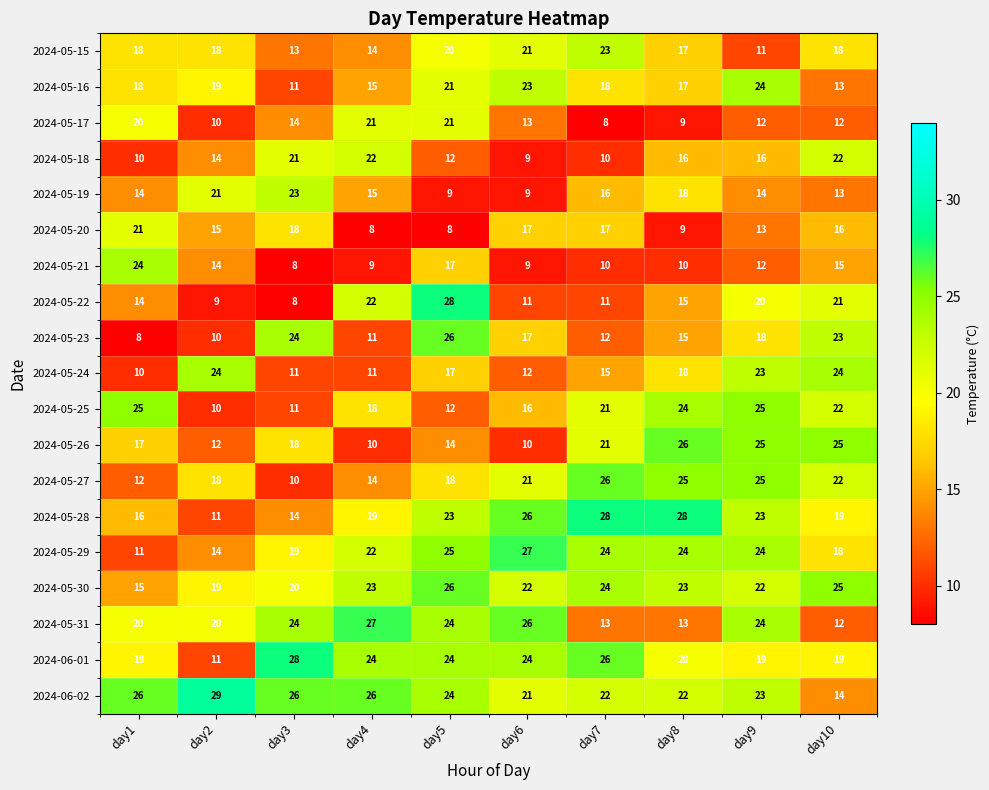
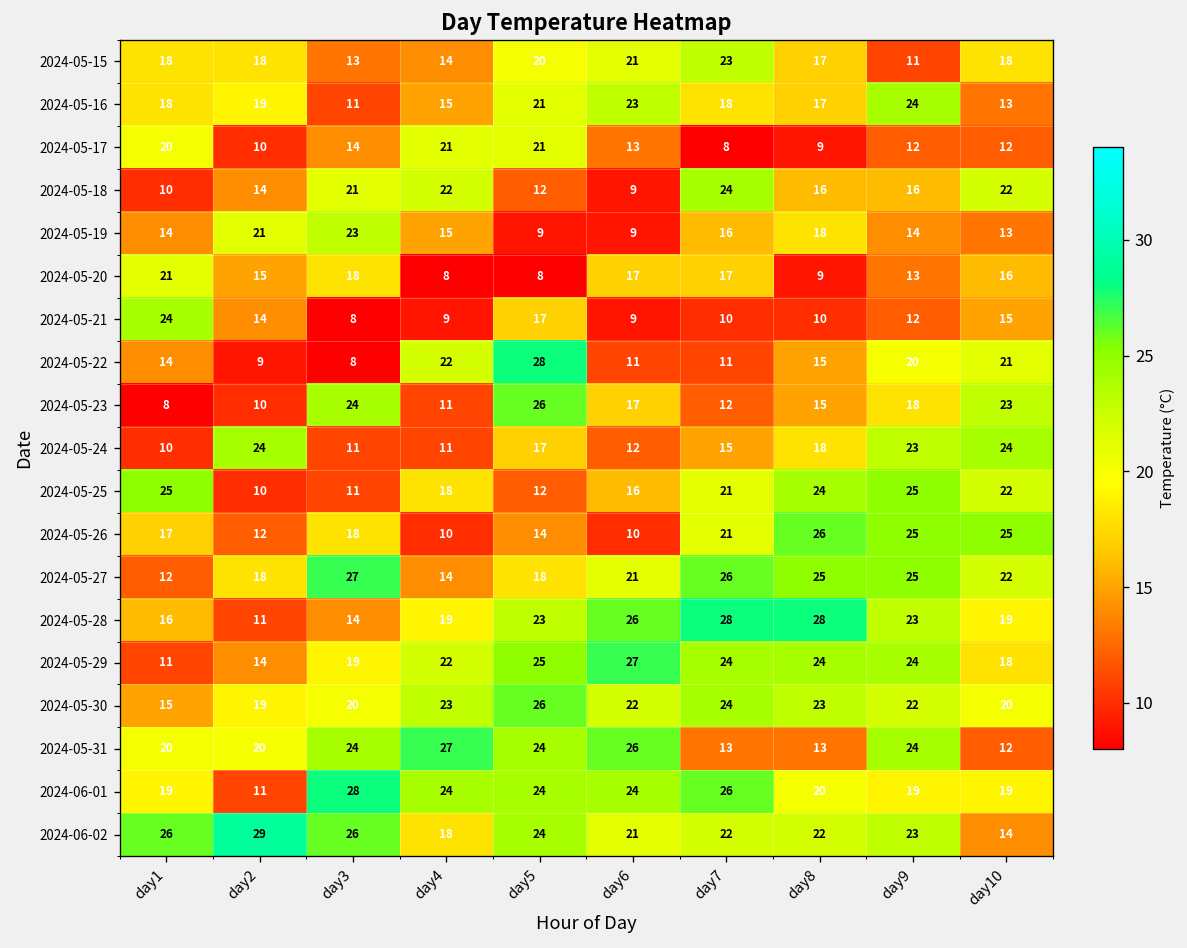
  {
    "2024-05-15": {
      "day1": 18,
      "day2": 18,
      "day3": 13,
      "day4": 14,
      "day5": 20,
      "day6": 21,
      "day7": 23,
      "day8": 17,
      "day9": 11,
      "day10": 18
    },
    "2024-05-16": {
      "day1": 18,
      "day2": 19,
      "day3": 11,
      "day4": 15,
      "day5": 21,
      "day6": 23,
      "day7": 18,
      "day8": 17,
      "day9": 24,
      "day10": 13
    },
    "2024-05-17": {
      "day1": 20,
      "day2": 10,
      "day3": 14,
      "day4": 21,
      "day5": 21,
      "day6": 13,
      "day7": 8,
      "day8": 9,
      "day9": 12,
      "day10": 12
    },
    "2024-05-18": {
      "day1": 10,
      "day2": 14,
      "day3": 21,
      "day4": 22,
      "day5": 12,
      "day6": 9,
-     "day7": 10,
+     "day7": 24,
      "day8": 16,
      "day9": 16,
      "day10": 22
    },
    "2024-05-19": {
      "day1": 14,
      "day2": 21,
      "day3": 23,
      "day4": 15,
      "day5": 9,
      "day6": 9,
      "day7": 16,
      "day8": 18,
      "day9": 14,
      "day10": 13
    },
    "2024-05-20": {
      "day1": 21,
      "day2": 15,
      "day3": 18,
      "day4": 8,
      "day5": 8,
      "day6": 17,
      "day7": 17,
      "day8": 9,
      "day9": 13,
      "day10": 16
    },
    "2024-05-21": {
      "day1": 24,
      "day2": 14,
      "day3": 8,
      "day4": 9,
      "day5": 17,
      "day6": 9,
      "day7": 10,
      "day8": 10,
      "day9": 12,
      "day10": 15
    },
    "2024-05-22": {
      "day1": 14,
      "day2": 9,
      "day3": 8,
      "day4": 22,
      "day5": 28,
      "day6": 11,
      "day7": 11,
      "day8": 15,
      "day9": 20,
      "day10": 21
    },
    "2024-05-23": {
      "day1": 8,
      "day2": 10,
      "day3": 24,
      "day4": 11,
      "day5": 26,
      "day6": 17,
      "day7": 12,
      "day8": 15,
      "day9": 18,
      "day10": 23
    },
    "2024-05-24": {
      "day1": 10,
      "day2": 24,
      "day3": 11,
      "day4": 11,
      "day5": 17,
      "day6": 12,
      "day7": 15,
      "day8": 18,
      "day9": 23,
      "day10": 24
    },
    "2024-05-25": {
      "day1": 25,
      "day2": 10,
      "day3": 11,
      "day4": 18,
      "day5": 12,
      "day6": 16,
      "day7": 21,
      "day8": 24,
      "day9": 25,
      "day10": 22
    },
    "2024-05-26": {
      "day1": 17,
      "day2": 12,
      "day3": 18,
      "day4": 10,
      "day5": 14,
      "day6": 10,
      "day7": 21,
      "day8": 26,
      "day9": 25,
      "day10": 25
    },
    "2024-05-27": {
      "day1": 12,
      "day2": 18,
-     "day3": 10,
+     "day3": 27,
      "day4": 14,
      "day5": 18,
      "day6": 21,
      "day7": 26,
      "day8": 25,
      "day9": 25,
      "day10": 22
    },
    "2024-05-28": {
      "day1": 16,
      "day2": 11,
      "day3": 14,
      "day4": 19,
      "day5": 23,
      "day6": 26,
      "day7": 28,
      "day8": 28,
      "day9": 23,
      "day10": 19
    },
    "2024-05-29": {
      "day1": 11,
      "day2": 14,
      "day3": 19,
      "day4": 22,
      "day5": 25,
      "day6": 27,
      "day7": 24,
      "day8": 24,
      "day9": 24,
      "day10": 18
    },
    "2024-05-30": {
      "day1": 15,
      "day2": 19,
      "day3": 20,
      "day4": 23,
      "day5": 26,
      "day6": 22,
      "day7": 24,
      "day8": 23,
      "day9": 22,
-     "day10": 25
+     "day10": 20
    },
    "2024-05-31": {
      "day1": 20,
      "day2": 20,
      "day3": 24,
      "day4": 27,
      "day5": 24,
      "day6": 26,
      "day7": 13,
      "day8": 13,
      "day9": 24,
      "day10": 12
    },
    "2024-06-01": {
      "day1": 19,
      "day2": 11,
      "day3": 28,
      "day4": 24,
      "day5": 24,
      "day6": 24,
      "day7": 26,
      "day8": 20,
      "day9": 19,
      "day10": 19
    },
    "2024-06-02": {
      "day1": 26,
      "day2": 29,
      "day3": 26,
-     "day4": 26,
+     "day4": 18,
      "day5": 24,
      "day6": 21,
      "day7": 22,
      "day8": 22,
      "day9": 23,
      "day10": 14
    }
  }
